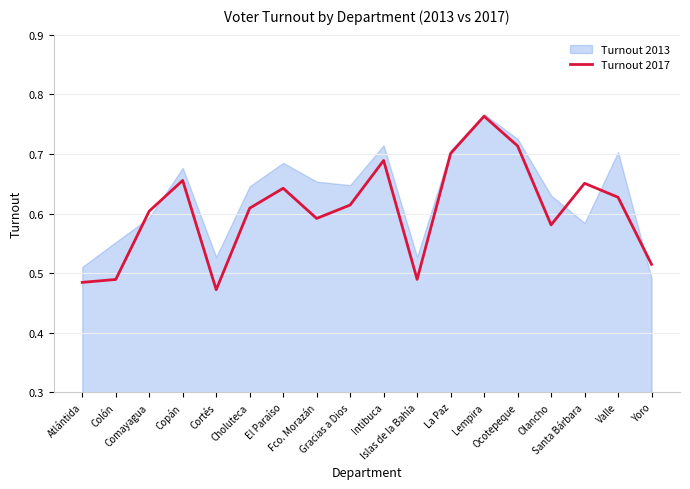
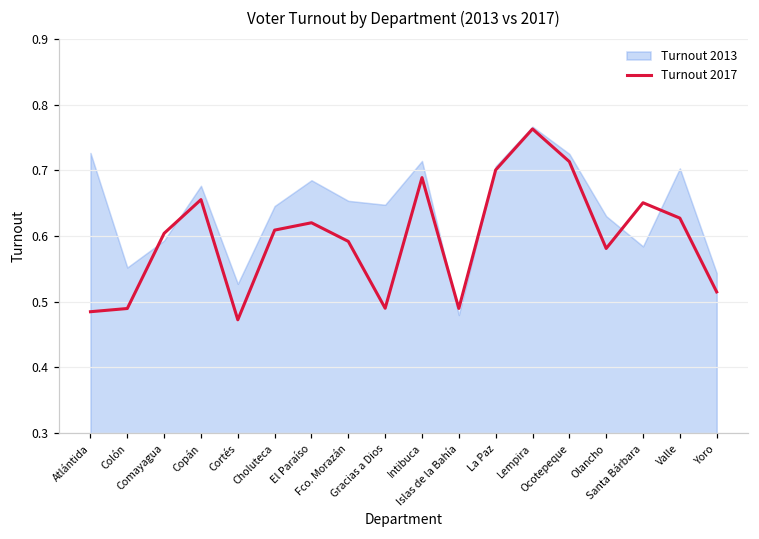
  {
    "Turnout 2013": {
-     "Atlántida": 0.51,
+     "Atlántida": 0.73,
      "Colón": 0.55,
      "Comayagua": 0.59,
      "Copán": 0.68,
      "Cortés": 0.53,
      "Choluteca": 0.65,
      "El Paraíso": 0.69,
      "Fco. Morazán": 0.65,
      "Gracias a Dios": 0.65,
      "Intibuca": 0.71,
-     "Islas de la Bahía": 0.53,
+     "Islas de la Bahía": 0.48,
      "La Paz": 0.71,
      "Ocotepeque": 0.73,
      "Olancho": 0.63,
      "Santa Bárbara": 0.58,
      "Valle": 0.70,
-     "Yoro": 0.49
+     "Yoro": 0.54
    },
    "Turnout 2017": {
      "Atlántida": 0.48,
      "Colón": 0.49,
      "Comayagua": 0.60,
      "Copán": 0.66,
      "Cortés": 0.47,
      "Choluteca": 0.61,
-     "El Paraíso": 0.64,
+     "El Paraíso": 0.62,
      "Fco. Morazán": 0.59,
-     "Gracias a Dios": 0.61,
+     "Gracias a Dios": 0.49,
      "Intibuca": 0.69,
      "Islas de la Bahía": 0.49,
      "La Paz": 0.70,
      "Ocotepeque": 0.71,
      "Olancho": 0.58,
      "Santa Bárbara": 0.65,
      "Valle": 0.63,
      "Yoro": 0.51
    }
  }
